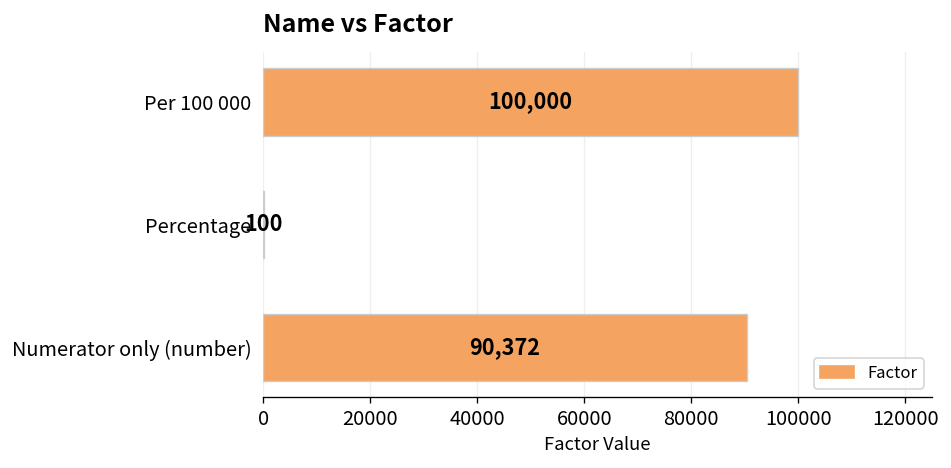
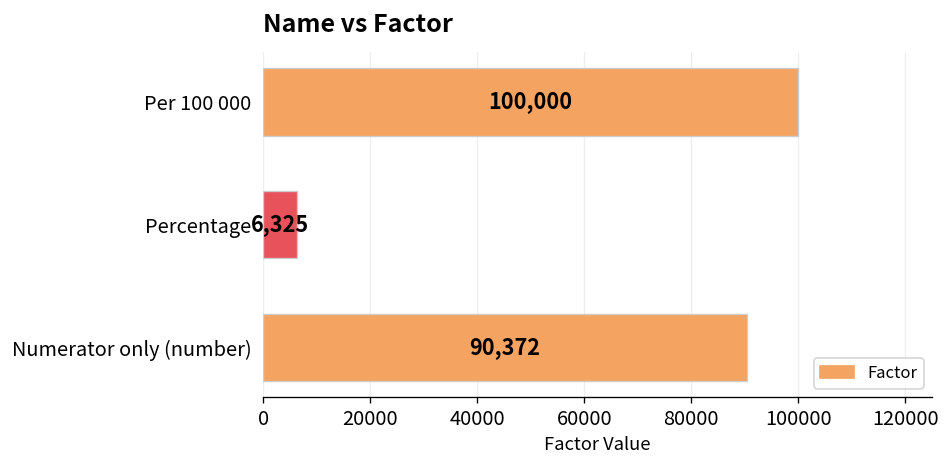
  {
    "Per 100 000": "100,000",
-   "Percentage": "100",
+   "Percentage": "6,325",
    "Numerator only (number)": "90,372"
  }
